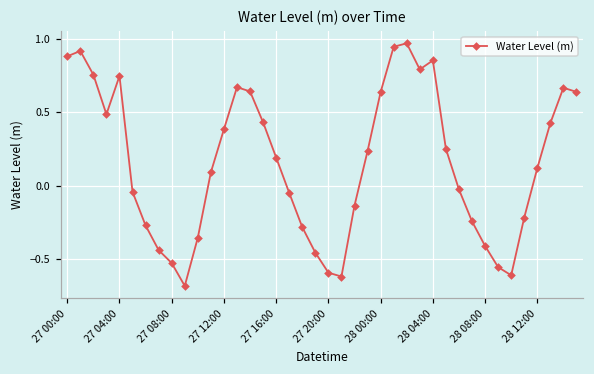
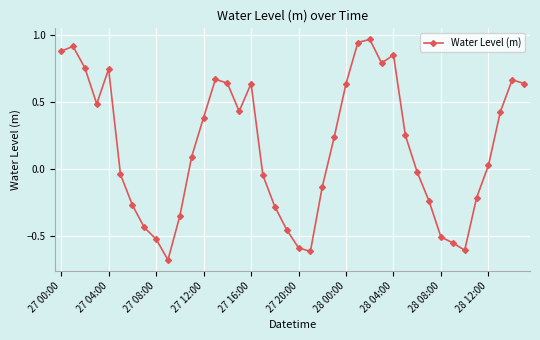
  {
    "27 00:00": 0.88,
    "27 04:00": 0.75,
    "27 08:00": -0.53,
    "27 12:00": 0.38,
-   "27 16:00": 0.19,
+   "27 16:00": 0.64,
    "27 20:00": -0.59,
    "28 00:00": 0.64,
    "28 04:00": 0.85,
-   "28 08:00": -0.41,
-   "28 12:00": 0.12
+   "28 08:00": -0.51,
+   "28 12:00": 0.03
  }
